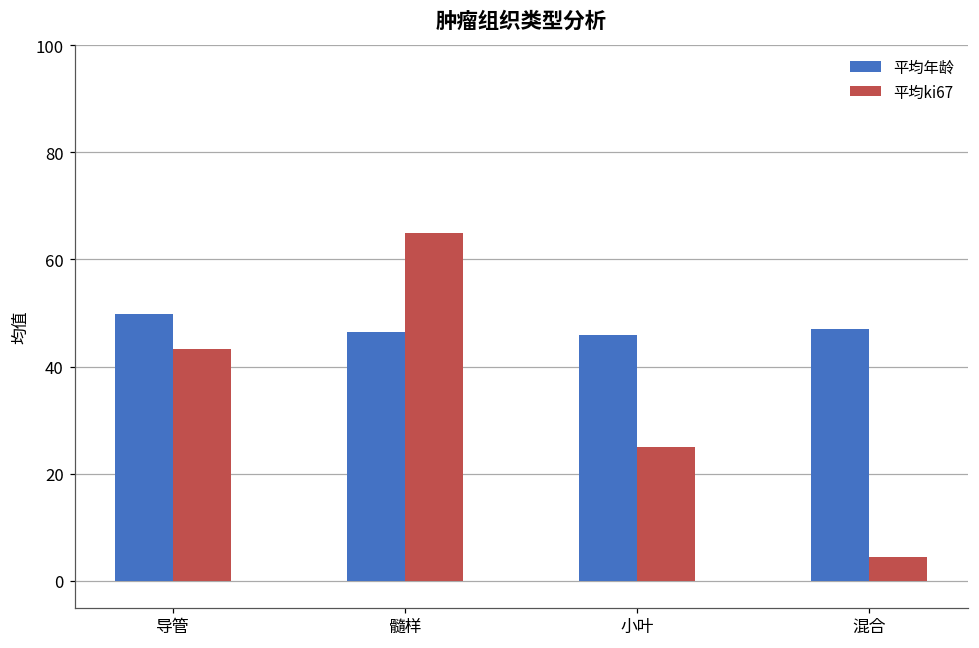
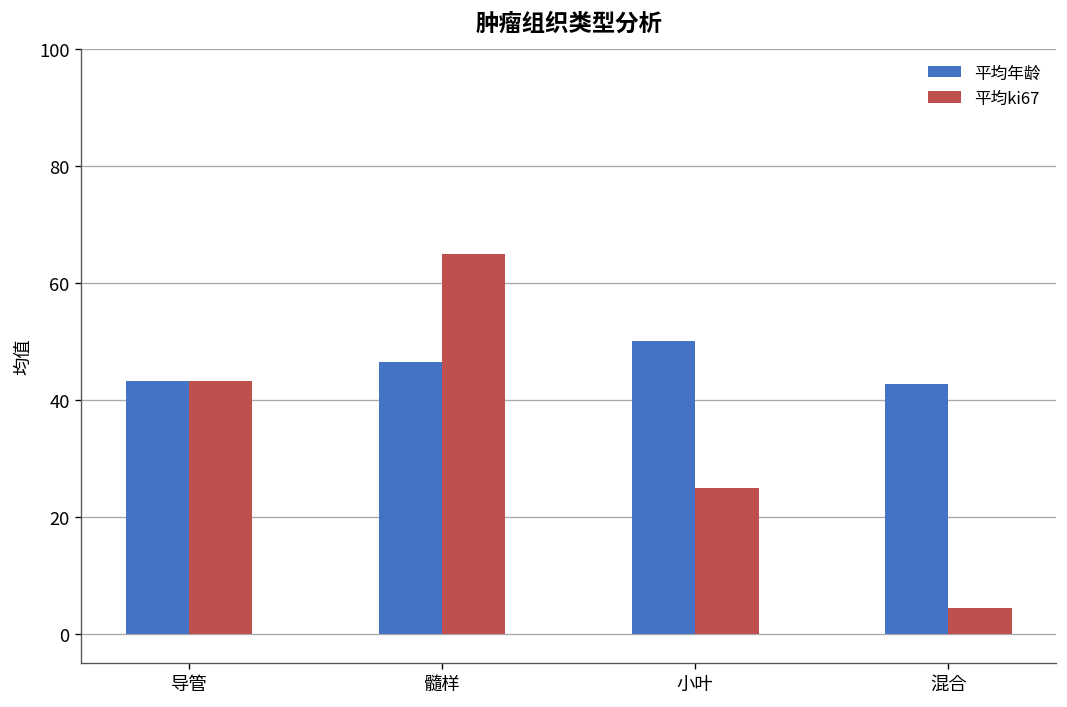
  {
    "平均年龄": {
-     "导管": 50,
+     "导管": 43,
      "髓样": 47,
-     "小叶": 46,
-     "混合": 47
+     "小叶": 50,
+     "混合": 43
    },
    "平均ki67": {
      "导管": 43,
      "髓样": 65,
      "小叶": 25,
      "混合": 4
    }
  }
